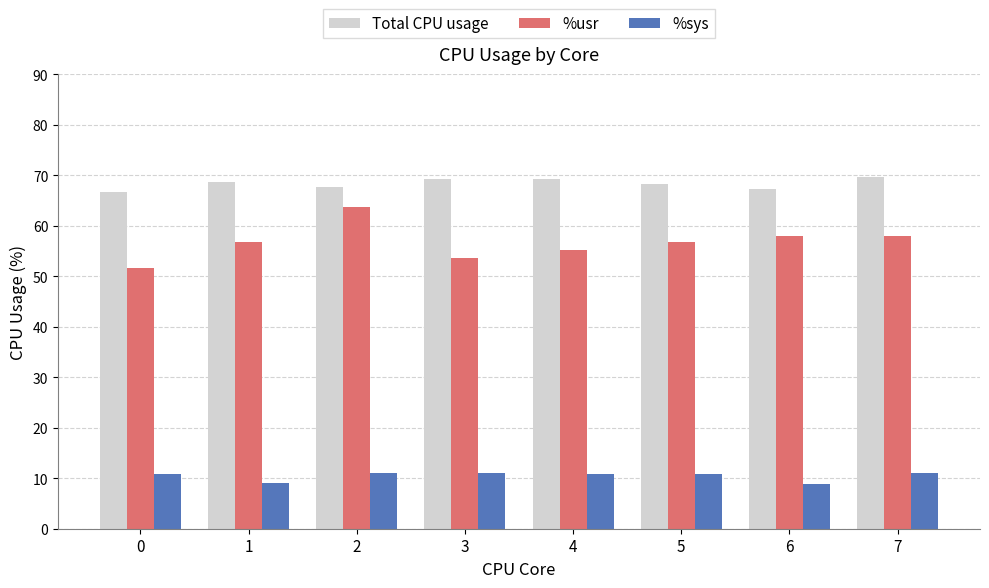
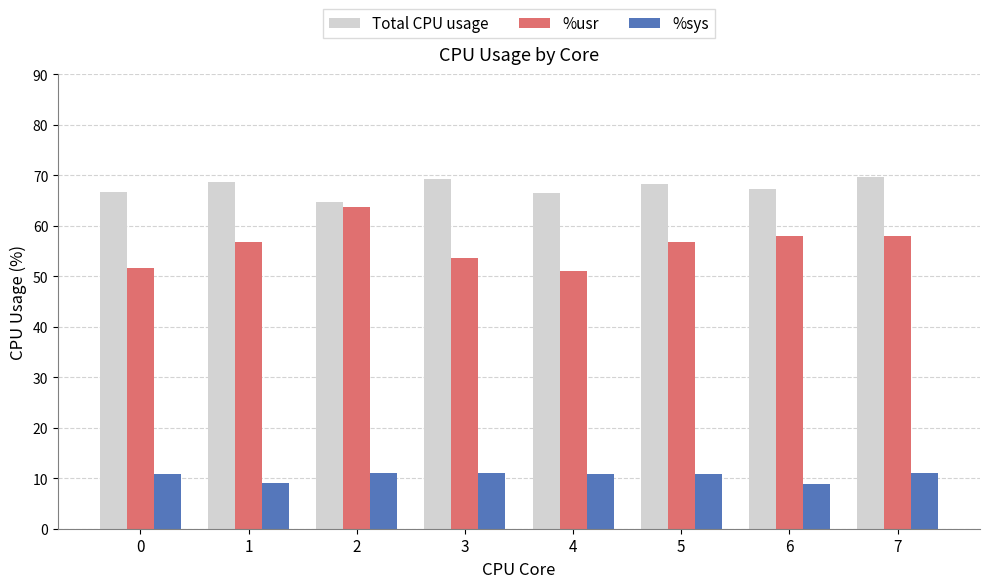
  {
    "Total CPU usage": {
      "0": 67,
      "1": 69,
-     "2": 68,
+     "2": 65,
      "3": 69,
-     "4": 69,
+     "4": 67,
      "5": 68,
      "6": 67,
      "7": 70
    },
    "%usr": {
      "0": 52,
      "1": 57,
      "2": 64,
      "3": 54,
-     "4": 55,
+     "4": 51,
      "5": 57,
      "6": 58,
      "7": 58
    },
    "%sys": {
      "0": 11,
      "1": 9,
      "2": 11,
      "3": 11,
      "4": 11,
      "5": 11,
      "6": 9,
      "7": 11
    }
  }
